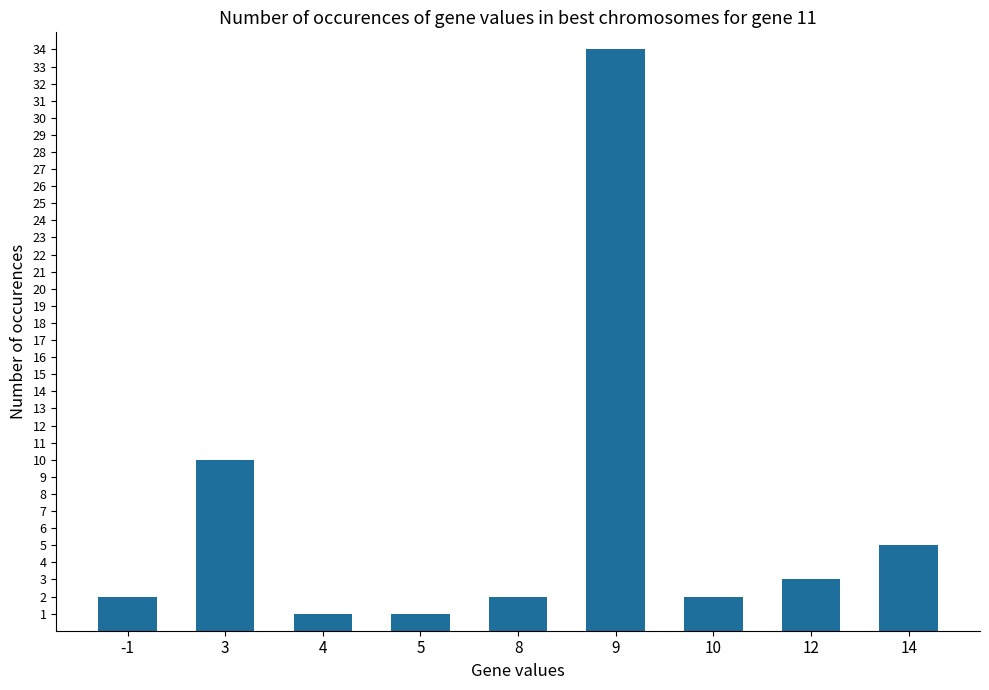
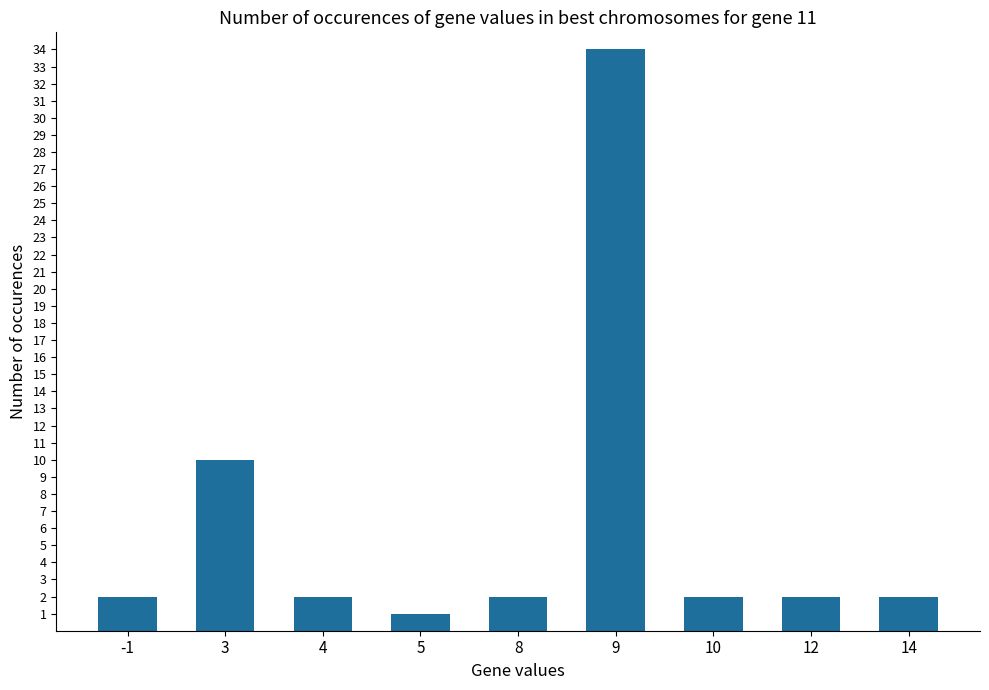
  {
    "-1": 2,
    "3": 10,
-   "4": 1,
+   "4": 2,
    "5": 1,
    "8": 2,
    "9": 34,
    "10": 2,
-   "12": 3,
-   "14": 5
+   "12": 2,
+   "14": 2
  }
